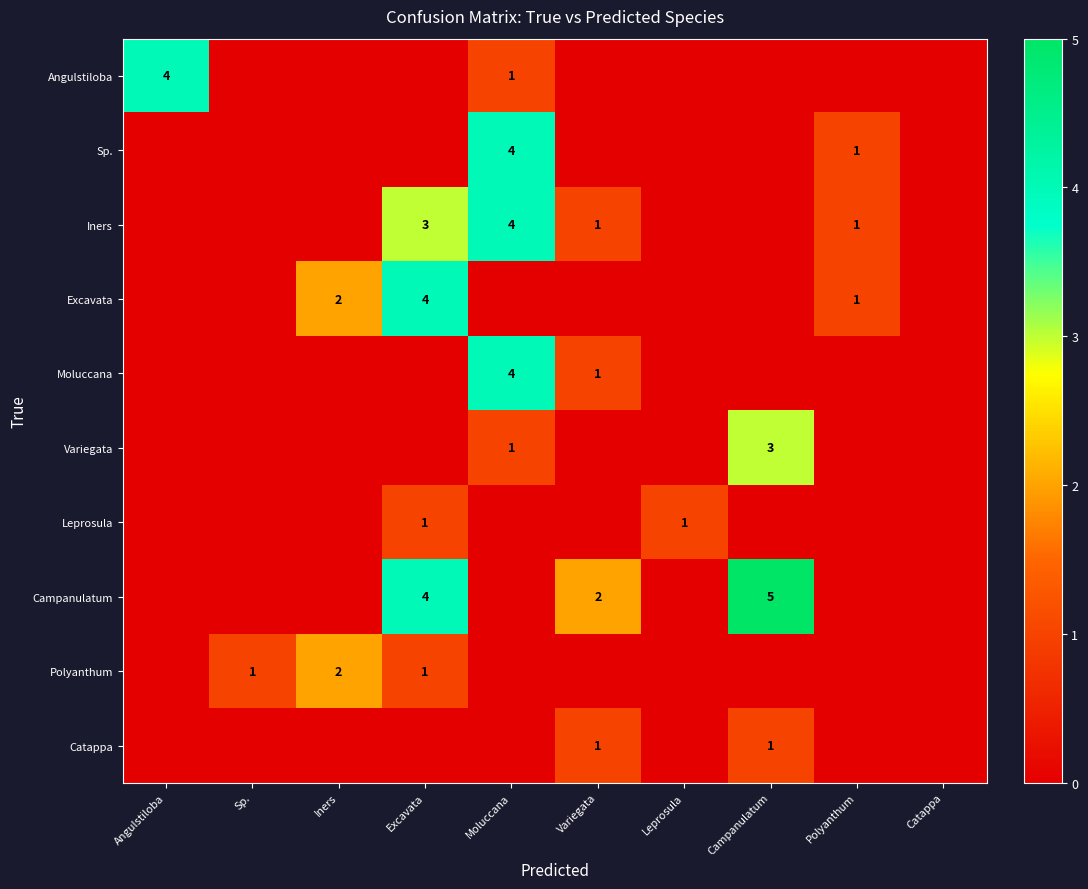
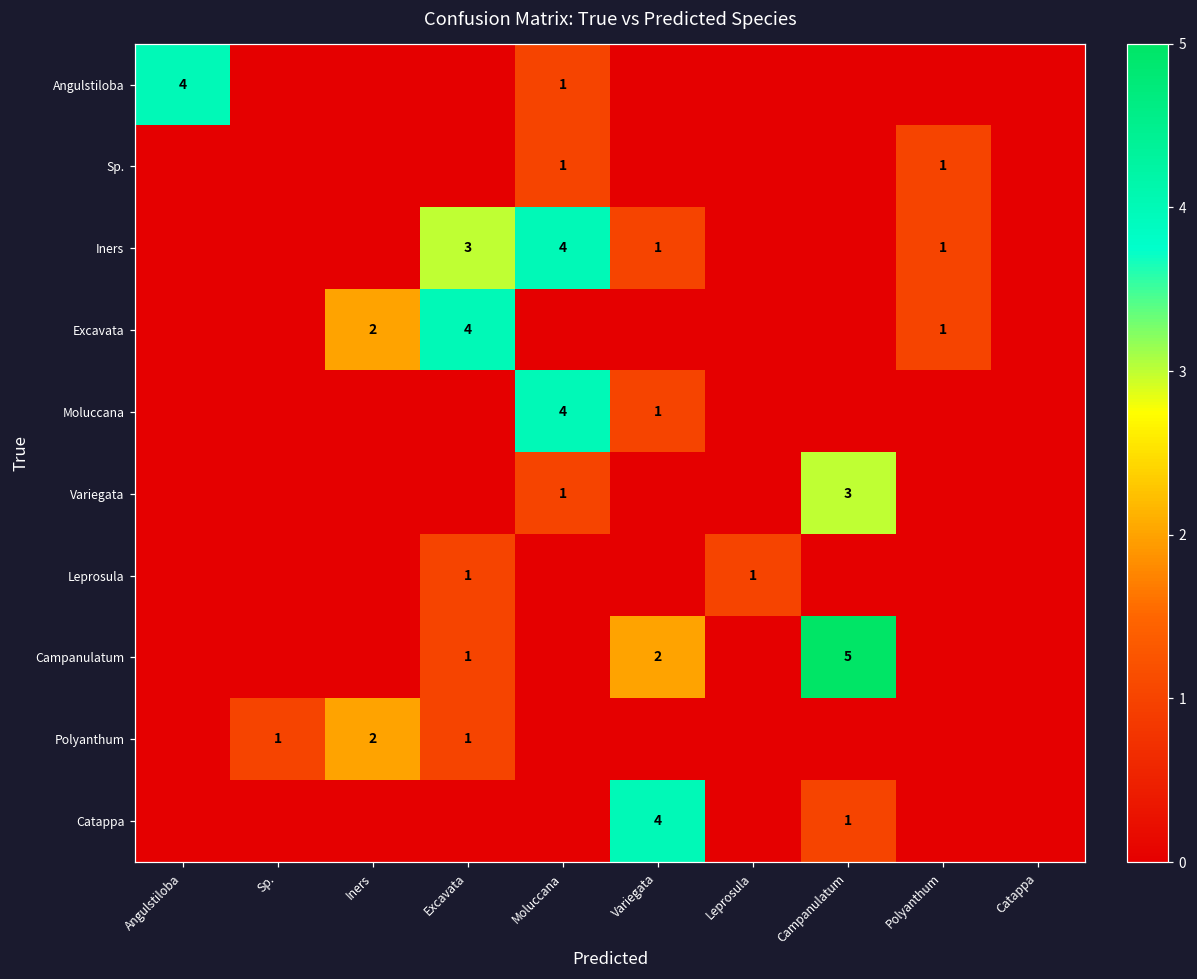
  {
    "Angulstiloba": {
      "Angulstiloba": 4,
      "Moluccana": 1
    },
    "Sp.": {
-     "Moluccana": 4,
+     "Moluccana": 1,
      "Polyanthum": 1
    },
    "Iners": {
      "Excavata": 3,
      "Moluccana": 4,
      "Variegata": 1,
      "Polyanthum": 1
    },
    "Excavata": {
      "Iners": 2,
      "Excavata": 4,
      "Polyanthum": 1
    },
    "Moluccana": {
      "Moluccana": 4,
      "Variegata": 1
    },
    "Variegata": {
      "Moluccana": 1,
      "Campanulatum": 3
    },
    "Leprosula": {
      "Excavata": 1,
      "Leprosula": 1
    },
    "Campanulatum": {
-     "Excavata": 4,
+     "Excavata": 1,
      "Variegata": 2,
      "Campanulatum": 5
    },
    "Polyanthum": {
      "Sp.": 1,
      "Iners": 2,
      "Excavata": 1
    },
    "Catappa": {
-     "Variegata": 1,
+     "Variegata": 4,
      "Campanulatum": 1
    }
  }
